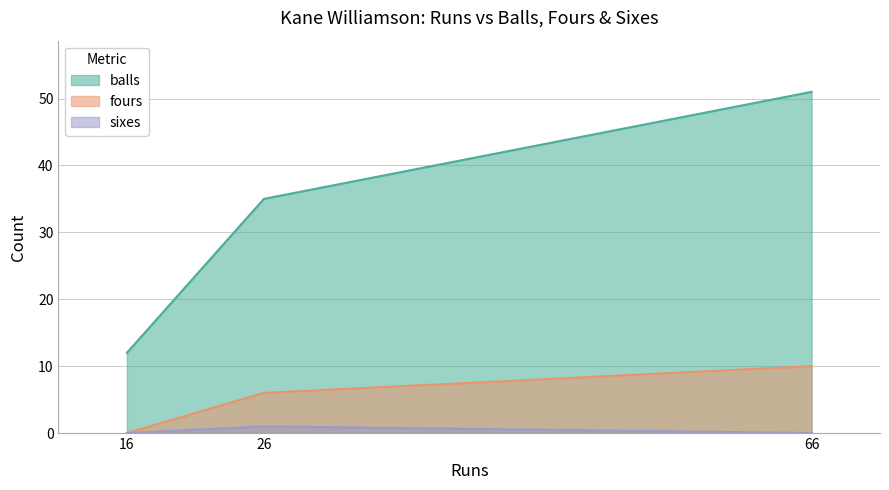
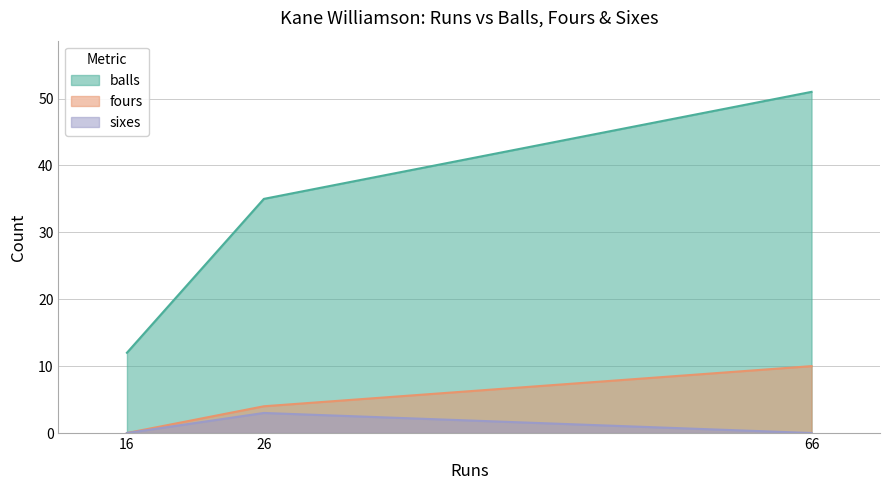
  {
    "balls": {
      "16": 12,
      "26": 35,
      "66": 51
    },
    "fours": {
-     "26": 6,
+     "26": 4,
      "66": 10
    },
    "sixes": {
-     "26": 1,
+     "26": 3,
      "66": 0
    }
  }
